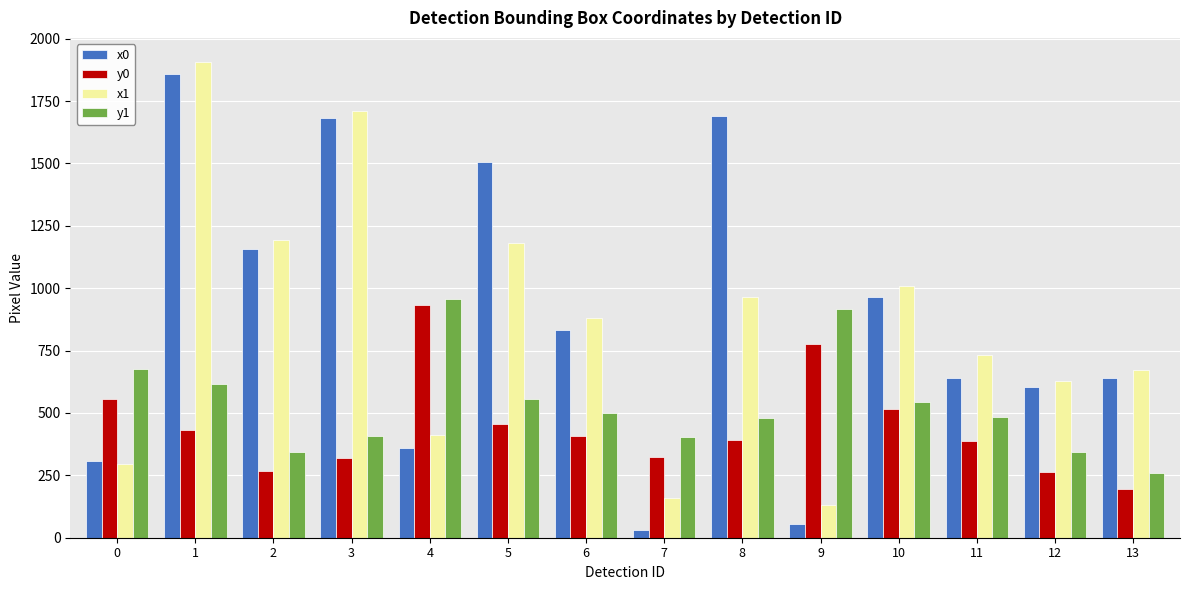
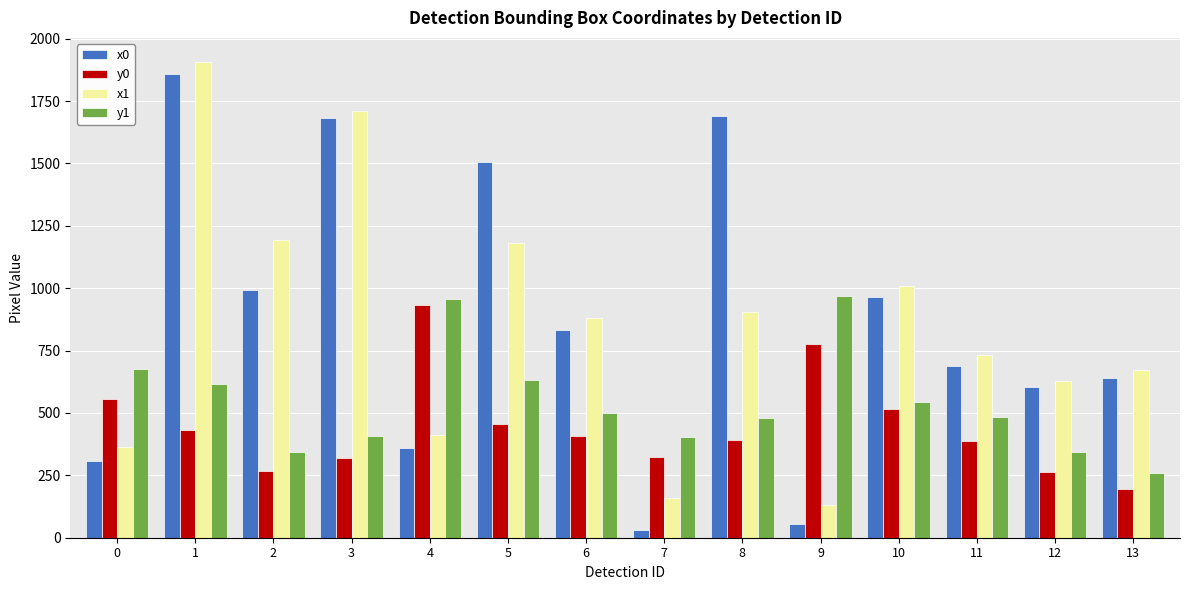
  {
    "x0": {
      "0": 310,
      "1": 1860,
-     "2": 1160,
+     "2": 990,
      "3": 1680,
      "4": 360,
      "5": 1510,
      "6": 830,
      "7": 30,
      "8": 1690,
      "9": 60,
      "10": 960,
-     "11": 640,
+     "11": 690,
      "12": 600,
      "13": 640
    },
    "y0": {
      "0": 560,
      "1": 430,
      "2": 270,
      "3": 320,
      "4": 930,
      "5": 450,
      "6": 410,
      "7": 320,
      "8": 390,
      "9": 780,
      "10": 520,
      "11": 390,
      "12": 260,
      "13": 190
    },
    "x1": {
-     "0": 290,
+     "0": 360,
      "1": 1910,
      "2": 1190,
      "3": 1710,
      "4": 410,
      "5": 1180,
      "6": 880,
      "7": 160,
-     "8": 970,
+     "8": 910,
      "9": 130,
      "10": 1010,
      "11": 730,
      "12": 630,
      "13": 670
    },
    "y1": {
      "0": 680,
      "1": 620,
      "2": 340,
      "3": 410,
      "4": 960,
-     "5": 560,
+     "5": 630,
      "6": 500,
      "7": 400,
      "8": 480,
-     "9": 920,
+     "9": 970,
      "10": 540,
      "11": 480,
      "12": 340,
      "13": 260
    }
  }
